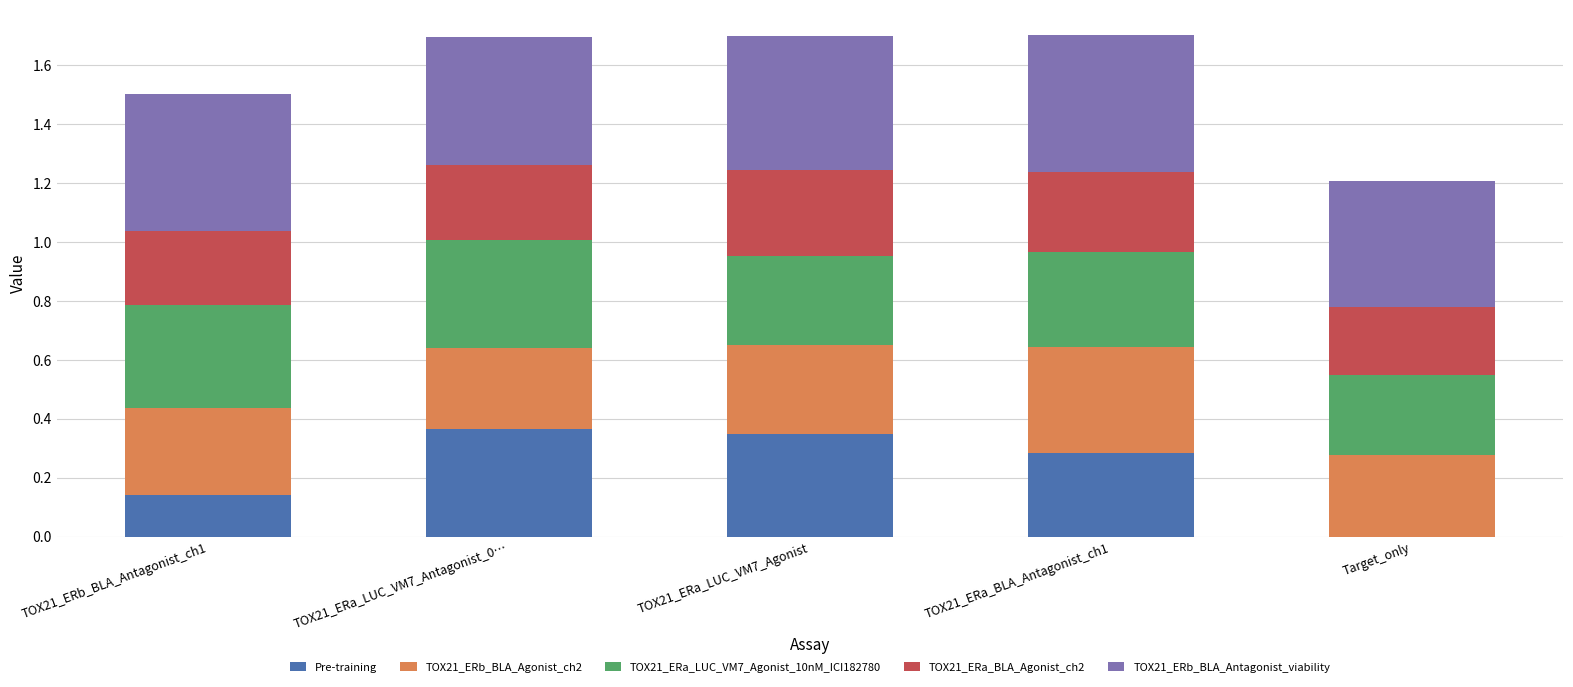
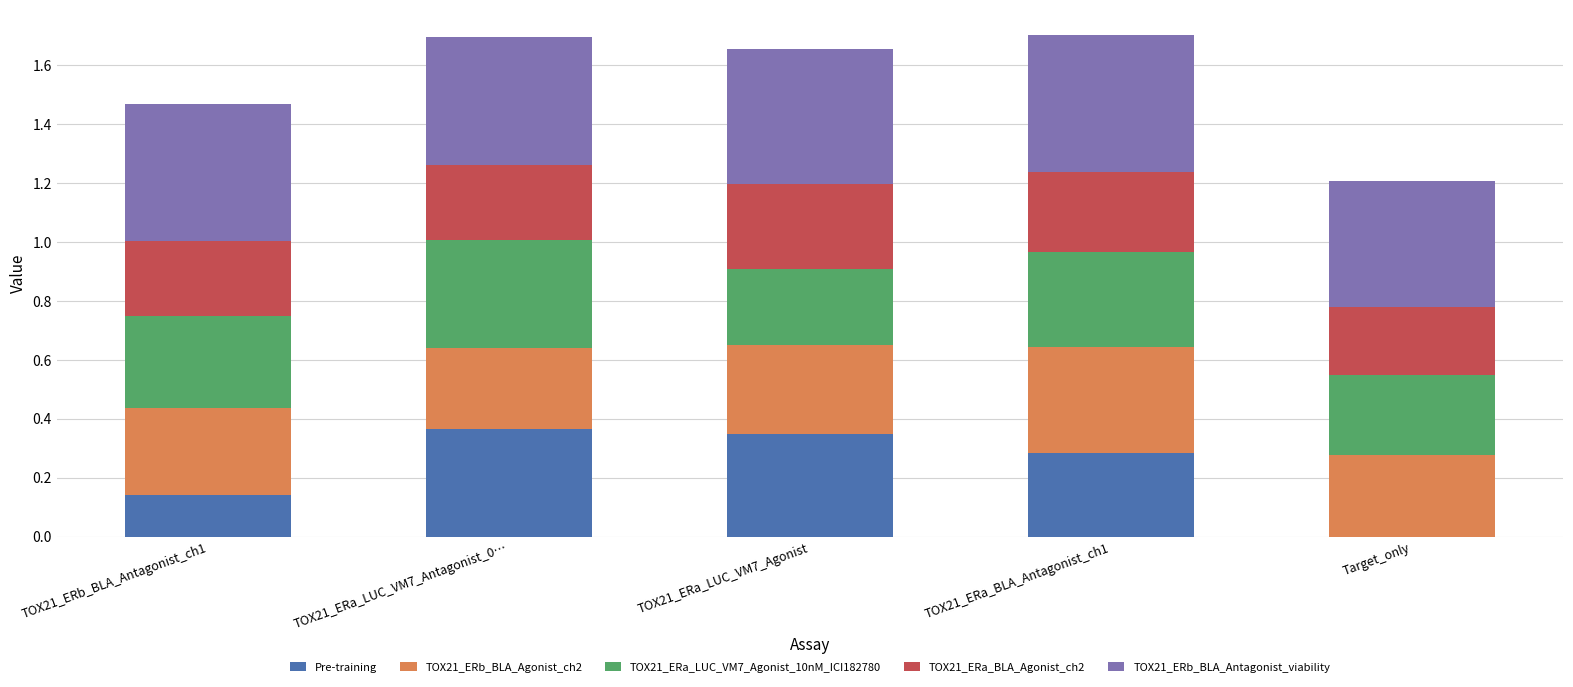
  {
    "TOX21_ERa_LUC_VM7_Agonist_10nM_ICI182780": {
-     "TOX21_ERb_BLA_Antagonist_ch1": 0.35,
+     "TOX21_ERb_BLA_Antagonist_ch1": 0.31,
      "TOX21_ERa_LUC_VM7_Antagonist_0…": 0.37,
-     "TOX21_ERa_LUC_VM7_Agonist": 0.30,
+     "TOX21_ERa_LUC_VM7_Agonist": 0.26,
      "TOX21_ERa_BLA_Antagonist_ch1": 0.32,
      "Target_only": 0.27
    }
  }
